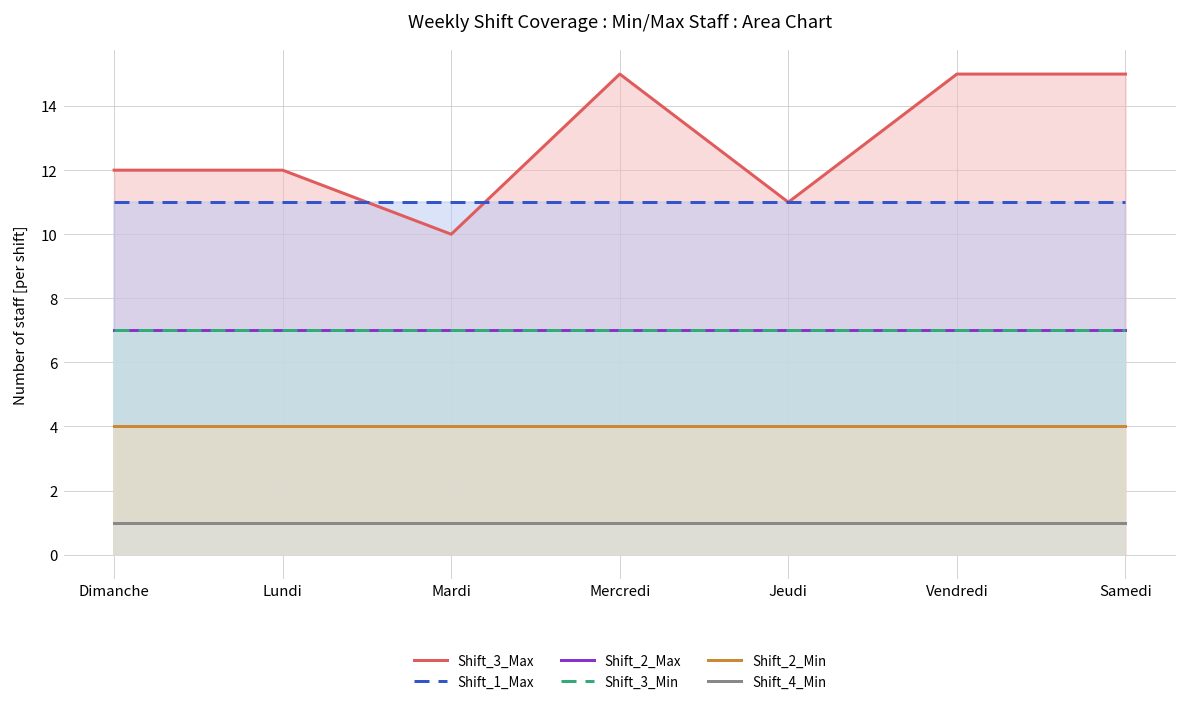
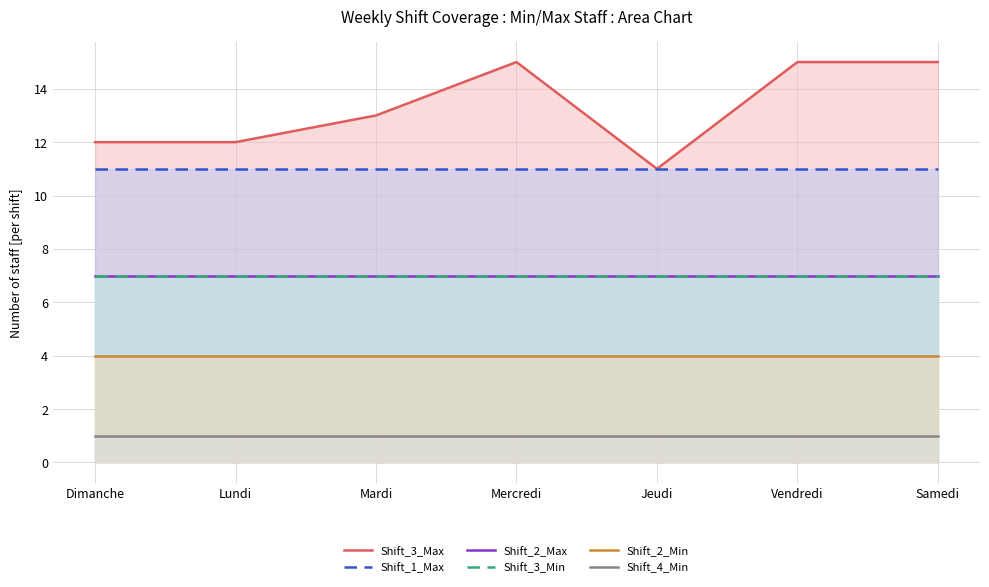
  {
    "Shift_3_Max": {
      "Dimanche": 12,
      "Lundi": 12,
-     "Mardi": 10,
+     "Mardi": 13,
      "Mercredi": 15,
      "Vendredi": 15,
      "Samedi": 15
    },
    "Shift_1_Max": {
      "Dimanche": 11,
      "Lundi": 11,
      "Mardi": 11,
      "Mercredi": 11,
      "Vendredi": 11,
      "Samedi": 11
    },
    "Shift_3_Min": {
      "Dimanche": 7,
      "Lundi": 7,
      "Mardi": 7,
      "Mercredi": 7,
      "Jeudi": 7,
      "Vendredi": 7,
      "Samedi": 7
    },
    "Shift_2_Min": {
      "Dimanche": 4,
      "Lundi": 4,
      "Mardi": 4,
      "Mercredi": 4,
      "Jeudi": 4,
      "Vendredi": 4,
      "Samedi": 4
    },
    "Shift_4_Min": {
      "Dimanche": 1,
      "Lundi": 1,
      "Mardi": 1,
      "Mercredi": 1,
      "Jeudi": 1,
      "Vendredi": 1,
      "Samedi": 1
    }
  }
